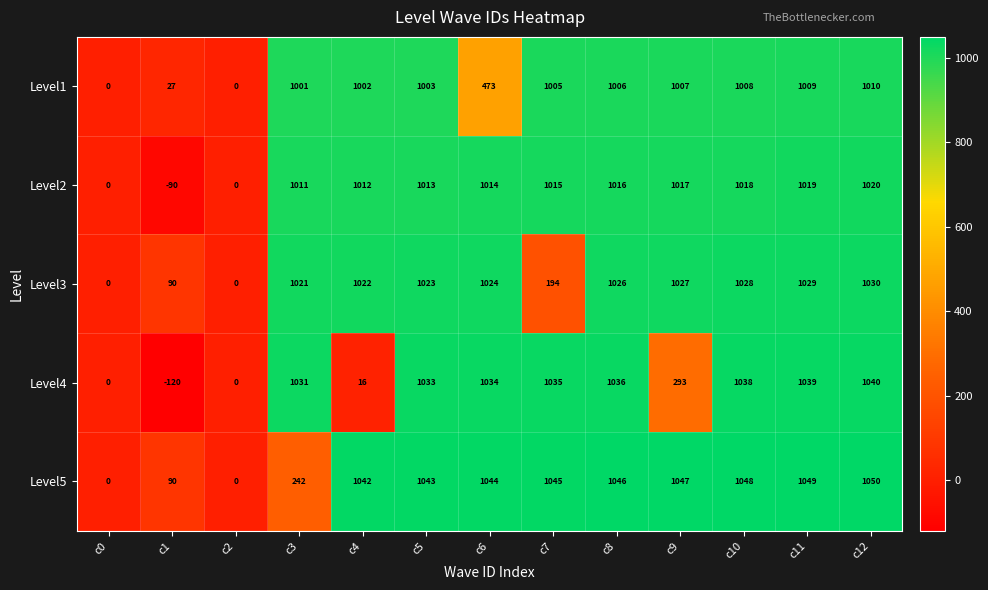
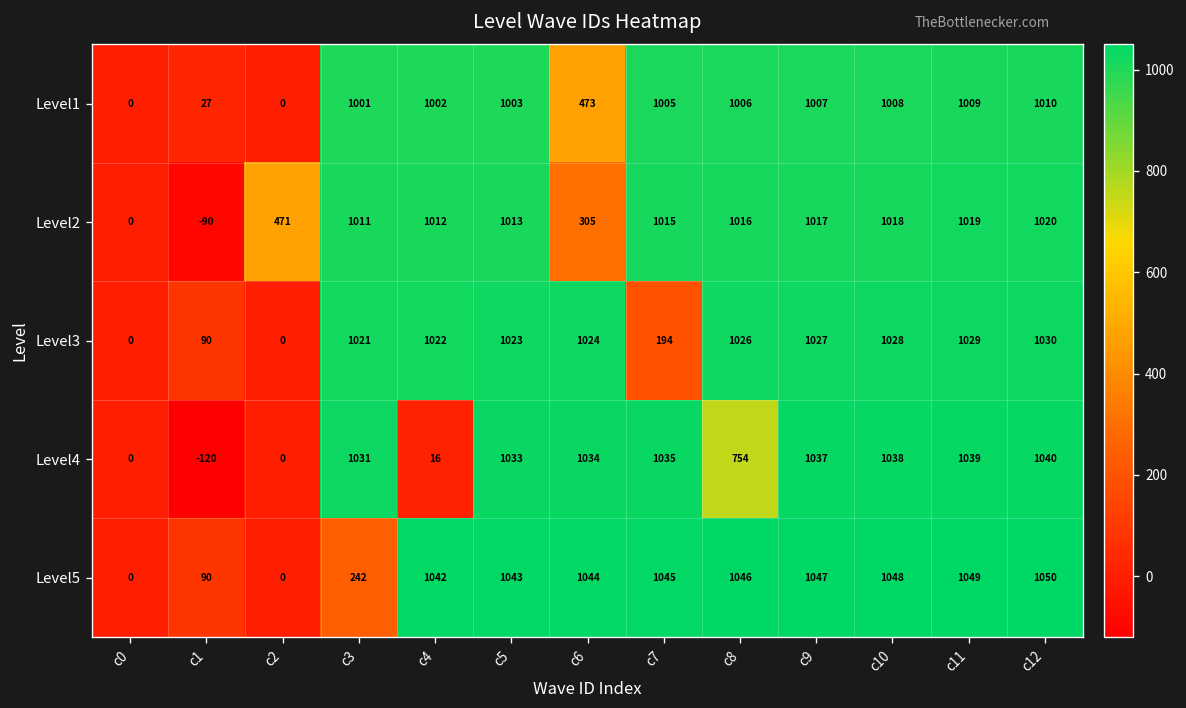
  {
    "Level1": {
      "c0": 0,
      "c1": 27,
      "c2": 0,
      "c3": 1001,
      "c4": 1002,
      "c5": 1003,
      "c6": 473,
      "c7": 1005,
      "c8": 1006,
      "c9": 1007,
      "c10": 1008,
      "c11": 1009,
      "c12": 1010
    },
    "Level2": {
      "c0": 0,
      "c1": -90,
-     "c2": 0,
+     "c2": 471,
      "c3": 1011,
      "c4": 1012,
      "c5": 1013,
-     "c6": 1014,
+     "c6": 305,
      "c7": 1015,
      "c8": 1016,
      "c9": 1017,
      "c10": 1018,
      "c11": 1019,
      "c12": 1020
    },
    "Level3": {
      "c0": 0,
      "c1": 90,
      "c2": 0,
      "c3": 1021,
      "c4": 1022,
      "c5": 1023,
      "c6": 1024,
      "c7": 194,
      "c8": 1026,
      "c9": 1027,
      "c10": 1028,
      "c11": 1029,
      "c12": 1030
    },
    "Level4": {
      "c0": 0,
      "c1": -120,
      "c2": 0,
      "c3": 1031,
      "c4": 16,
      "c5": 1033,
      "c6": 1034,
      "c7": 1035,
-     "c8": 1036,
-     "c9": 293,
+     "c8": 754,
+     "c9": 1037,
      "c10": 1038,
      "c11": 1039,
      "c12": 1040
    },
    "Level5": {
      "c0": 0,
      "c1": 90,
      "c2": 0,
      "c3": 242,
      "c4": 1042,
      "c5": 1043,
      "c6": 1044,
      "c7": 1045,
      "c8": 1046,
      "c9": 1047,
      "c10": 1048,
      "c11": 1049,
      "c12": 1050
    }
  }
